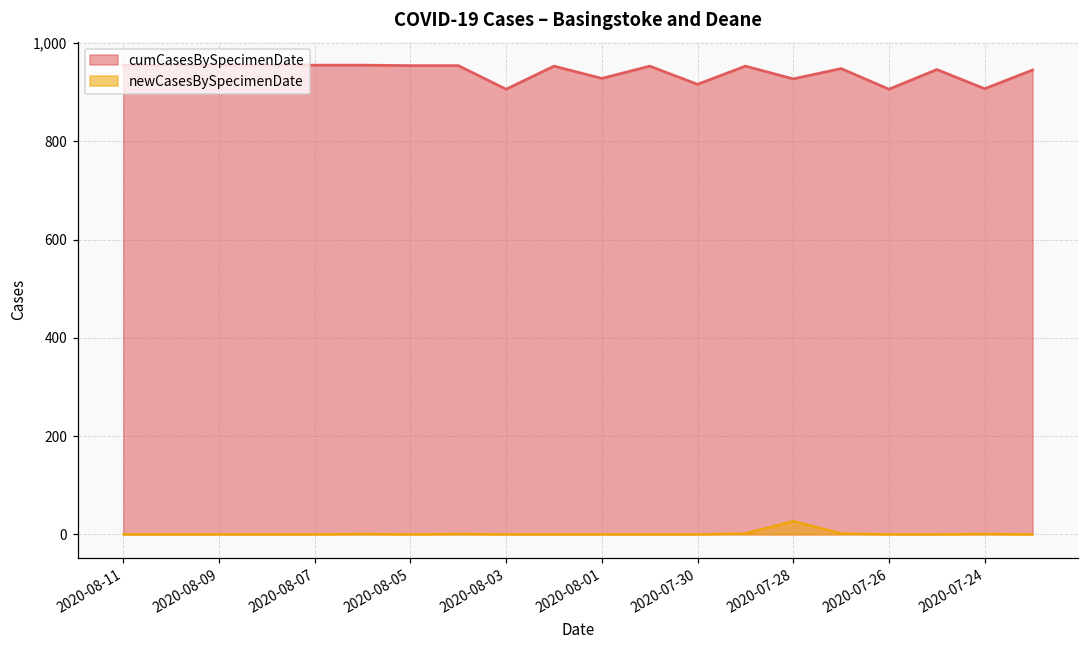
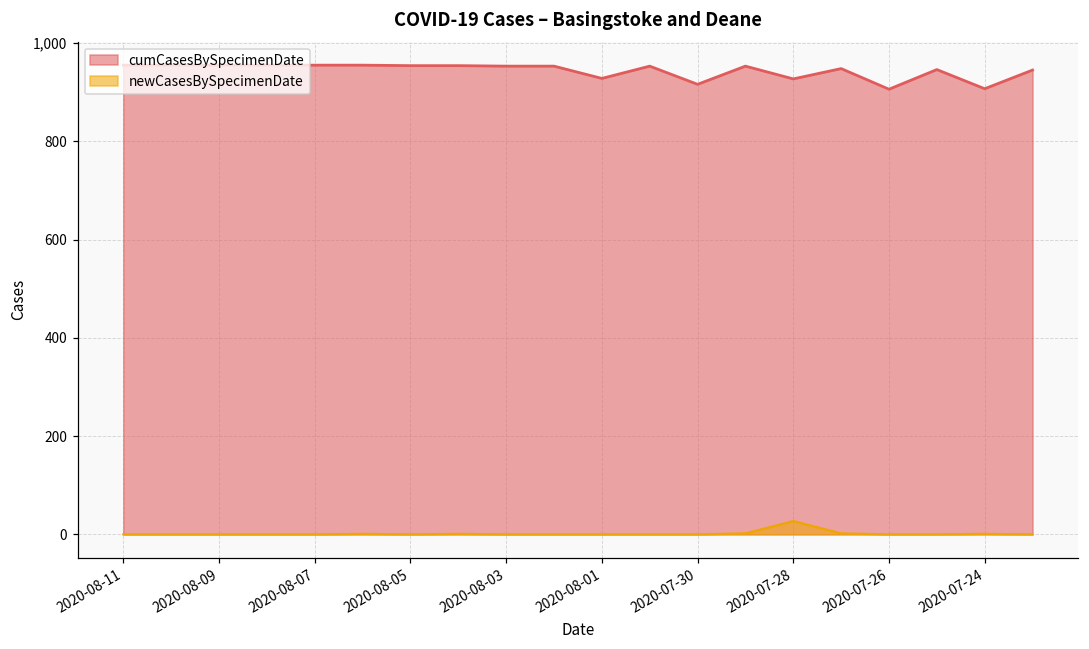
  {
    "cumCasesBySpecimenDate": {
      "2020-08-07": 960,
      "2020-08-05": 950,
-     "2020-08-03": 910,
+     "2020-08-03": 950,
      "2020-08-01": 930,
      "2020-07-30": 920,
      "2020-07-28": 930,
      "2020-07-26": 910,
      "2020-07-24": 910
    },
    "newCasesBySpecimenDate": {
      "2020-08-11": 0,
      "2020-08-09": 0,
      "2020-08-07": 0,
      "2020-08-05": 0,
      "2020-08-03": 0,
      "2020-08-01": 0,
      "2020-07-30": 0,
      "2020-07-28": 30,
      "2020-07-26": 0,
      "2020-07-24": 0
    }
  }
